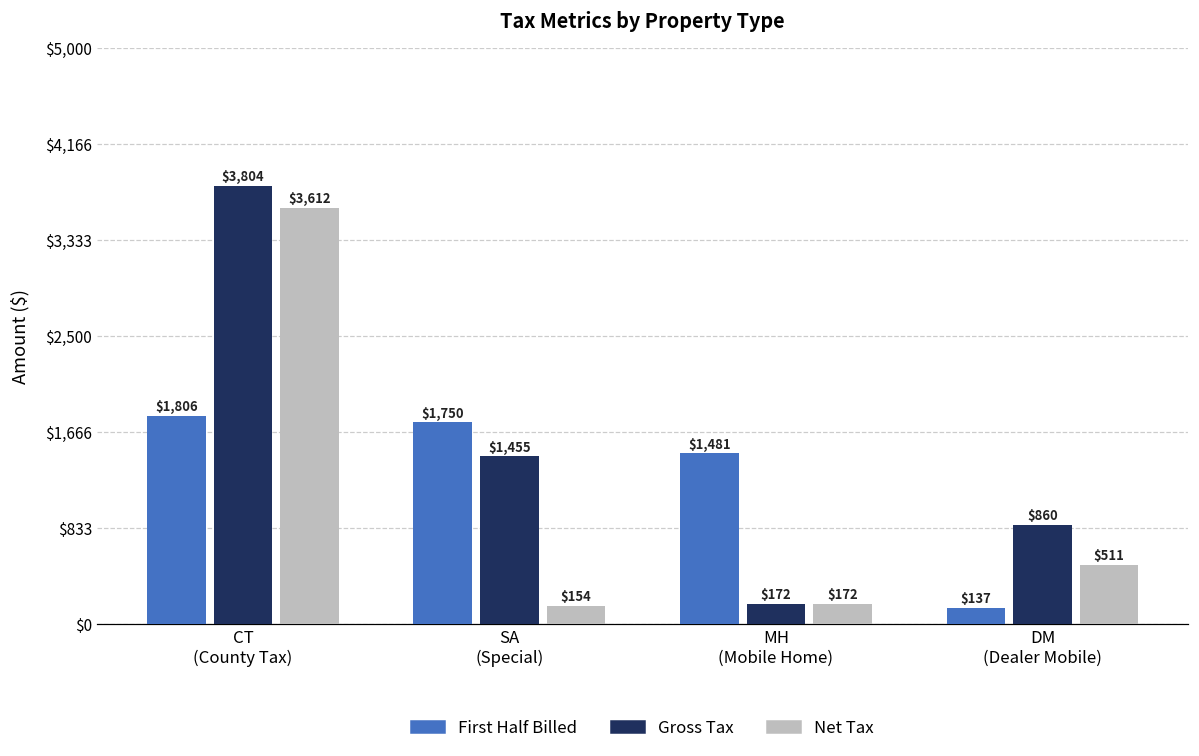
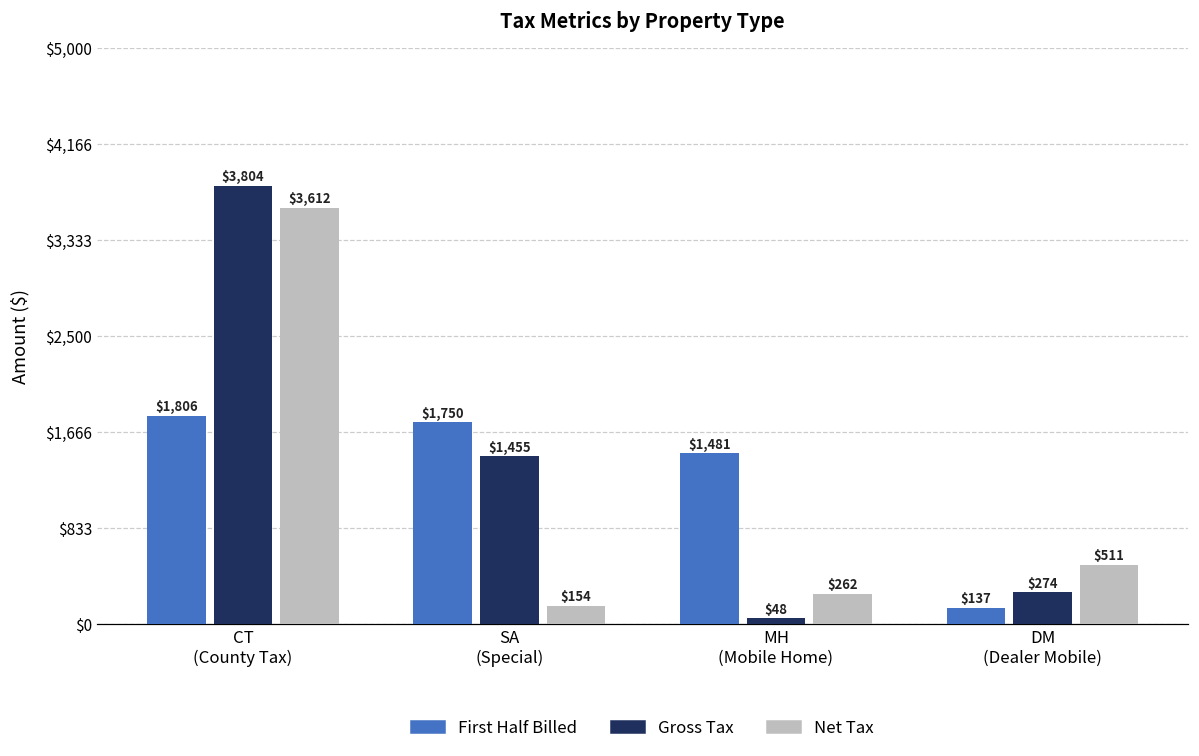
  {
    "First Half Billed": {
      "CT (County Tax)": "$1,806",
      "SA (Special)": "$1,750",
      "MH (Mobile Home)": "$1,481",
      "DM (Dealer Mobile)": "$137"
    },
    "Gross Tax": {
      "CT (County Tax)": "$3,804",
      "SA (Special)": "$1,455",
-     "MH (Mobile Home)": "$172",
-     "DM (Dealer Mobile)": "$860"
+     "MH (Mobile Home)": "$48",
+     "DM (Dealer Mobile)": "$274"
    },
    "Net Tax": {
      "CT (County Tax)": "$3,612",
      "SA (Special)": "$154",
-     "MH (Mobile Home)": "$172",
+     "MH (Mobile Home)": "$262",
      "DM (Dealer Mobile)": "$511"
    }
  }
